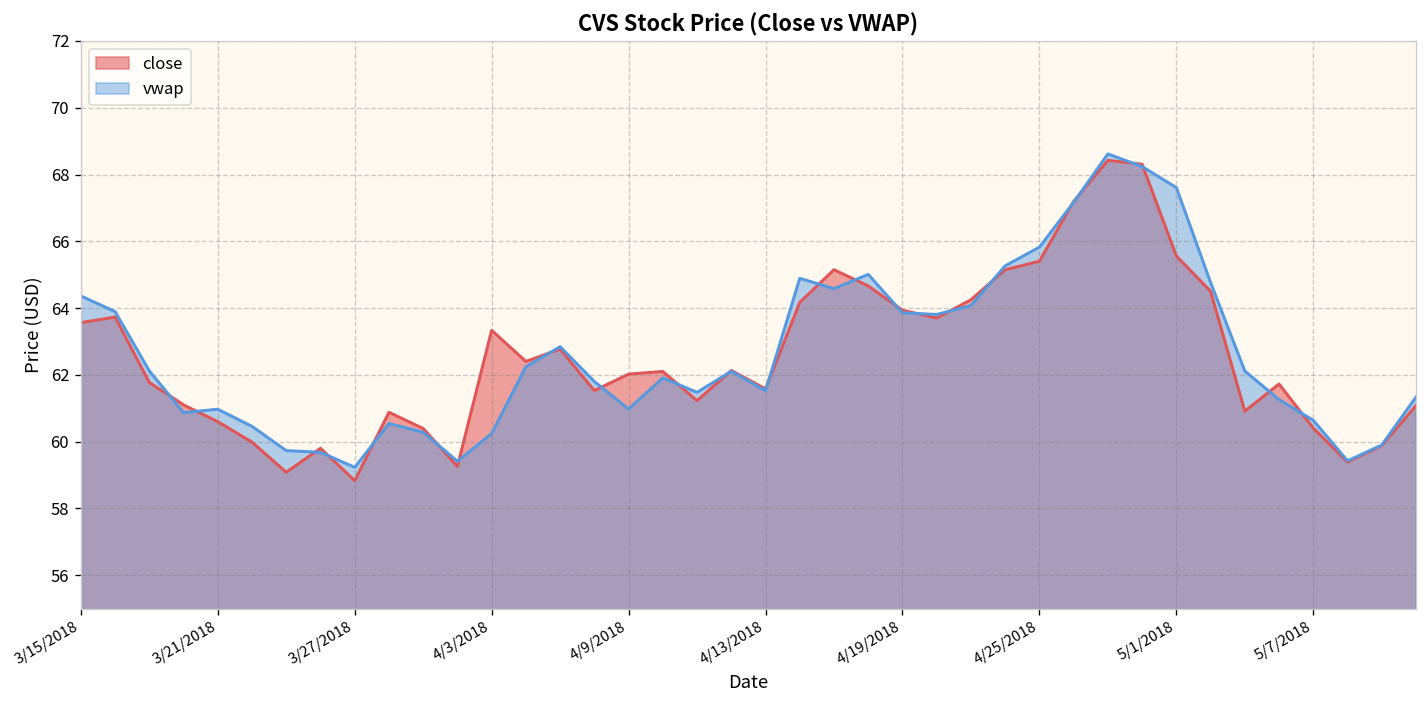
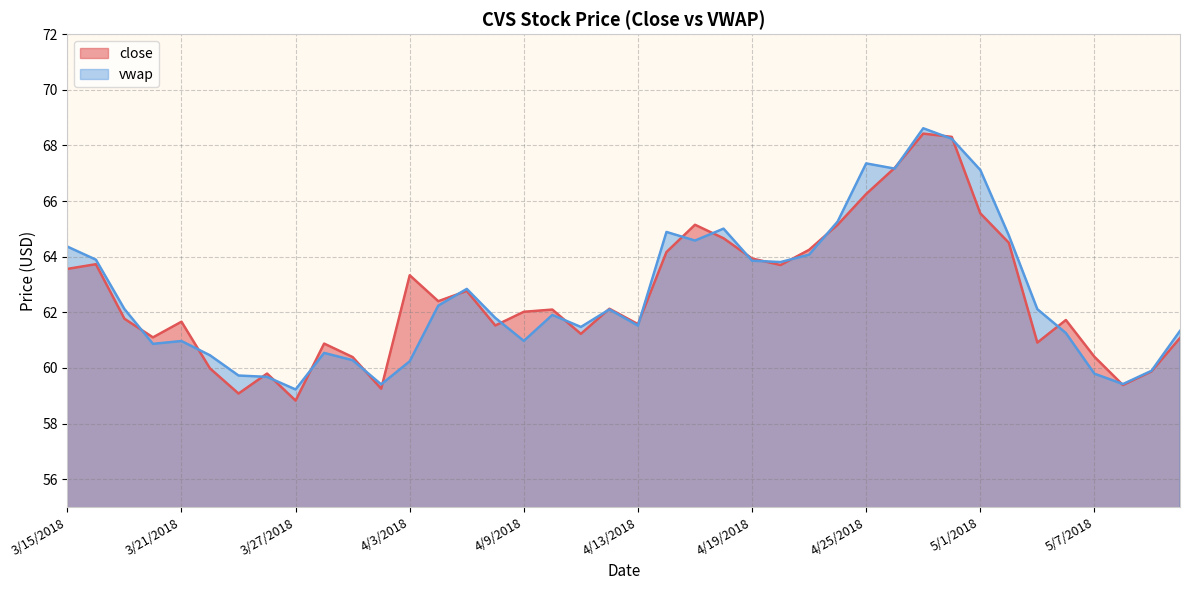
  {
    "close": {
      "3/15/2018": 63.6,
-     "3/21/2018": 60.6,
+     "3/21/2018": 61.7,
      "3/27/2018": 58.8,
      "4/3/2018": 63.3,
      "4/9/2018": 62.0,
-     "4/25/2018": 65.4,
+     "4/25/2018": 66.3,
      "5/1/2018": 65.6,
      "5/7/2018": 60.4
    },
    "vwap": {
      "3/15/2018": 64.4,
      "3/21/2018": 61.0,
      "3/27/2018": 59.2,
      "4/3/2018": 60.2,
      "4/9/2018": 61.0,
-     "4/25/2018": 65.8,
-     "5/1/2018": 67.6,
-     "5/7/2018": 60.6
+     "4/25/2018": 67.4,
+     "5/1/2018": 67.1,
+     "5/7/2018": 59.8
    }
  }
